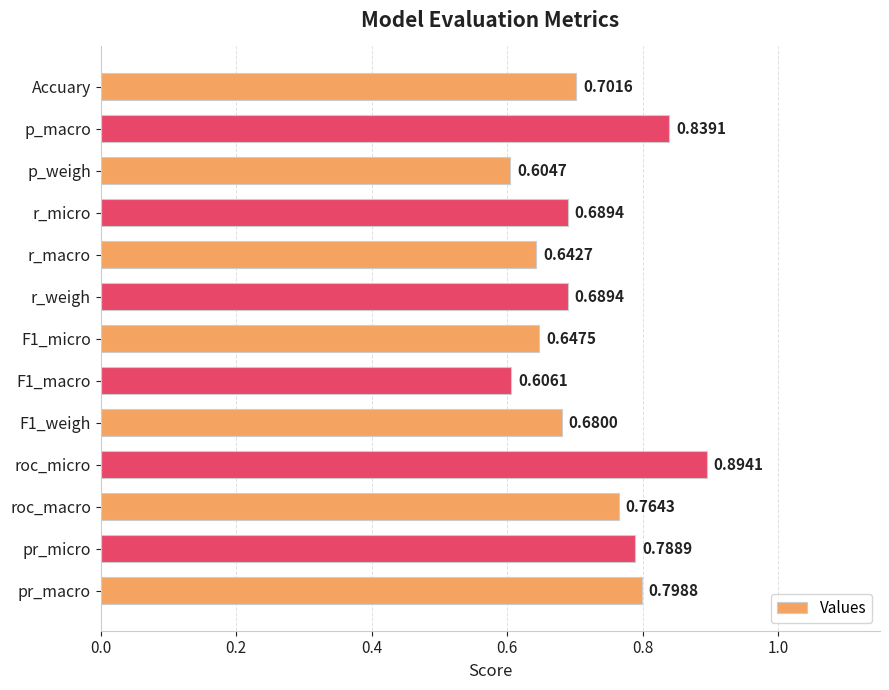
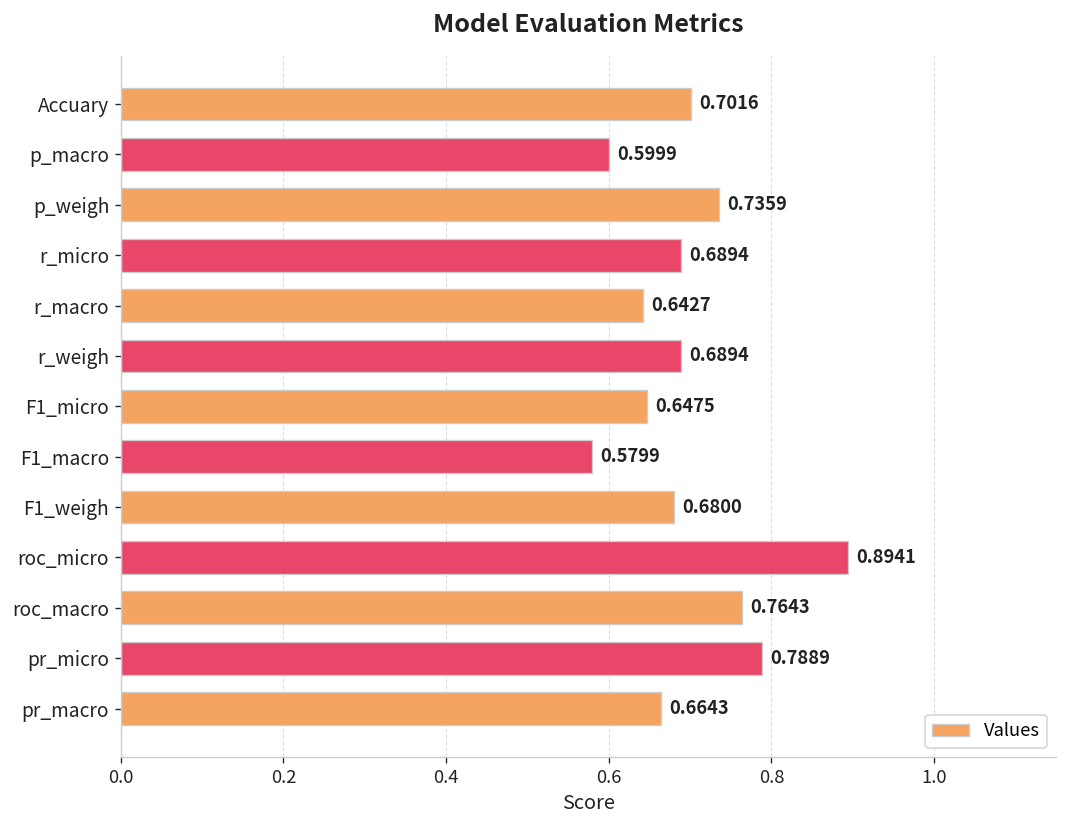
  {
    "Accuary": 0.7016,
-   "p_macro": 0.8391,
-   "p_weigh": 0.6047,
+   "p_macro": 0.5999,
+   "p_weigh": 0.7359,
    "r_micro": 0.6894,
    "r_macro": 0.6427,
    "r_weigh": 0.6894,
    "F1_micro": 0.6475,
-   "F1_macro": 0.6061,
+   "F1_macro": 0.5799,
    "F1_weigh": 0.6800,
    "roc_micro": 0.8941,
    "roc_macro": 0.7643,
    "pr_micro": 0.7889,
-   "pr_macro": 0.7988
+   "pr_macro": 0.6643
  }
